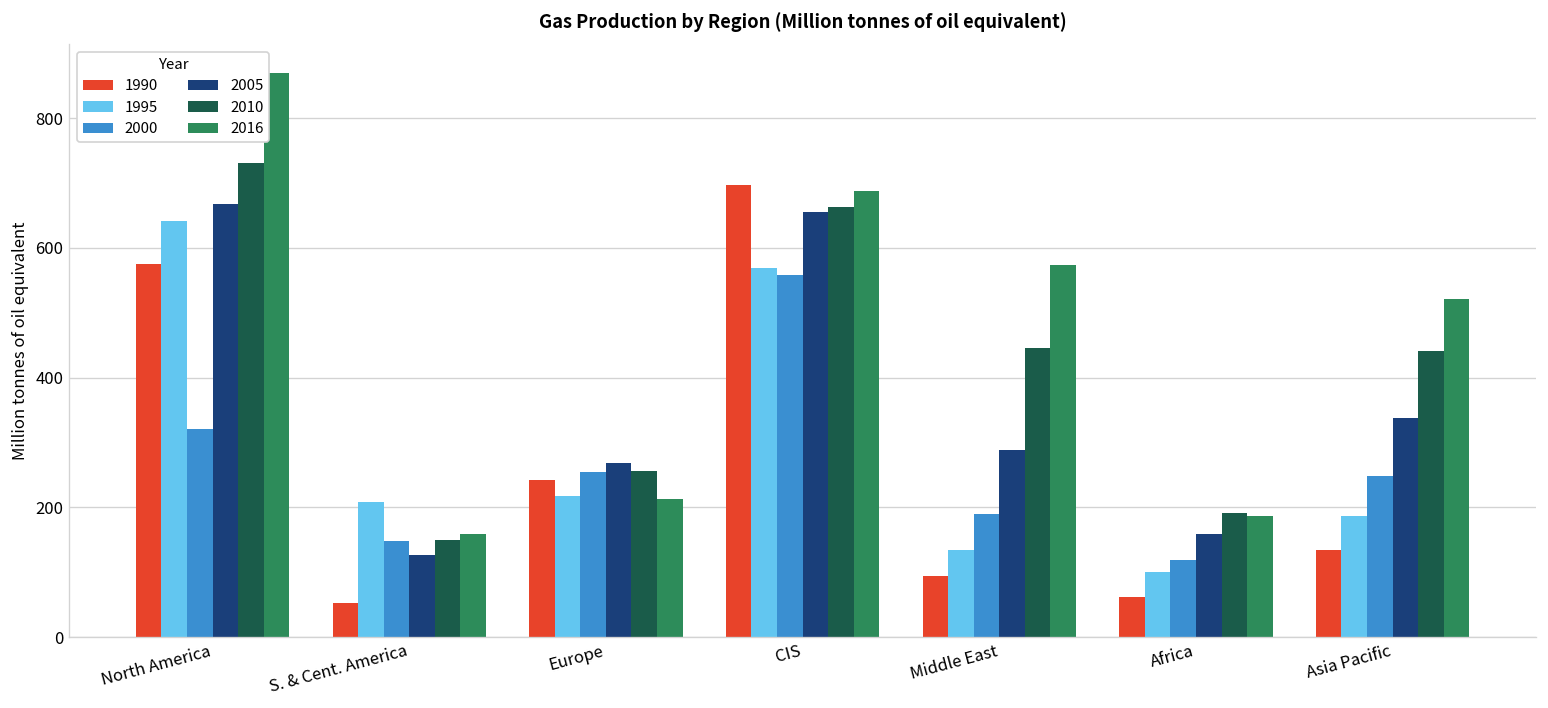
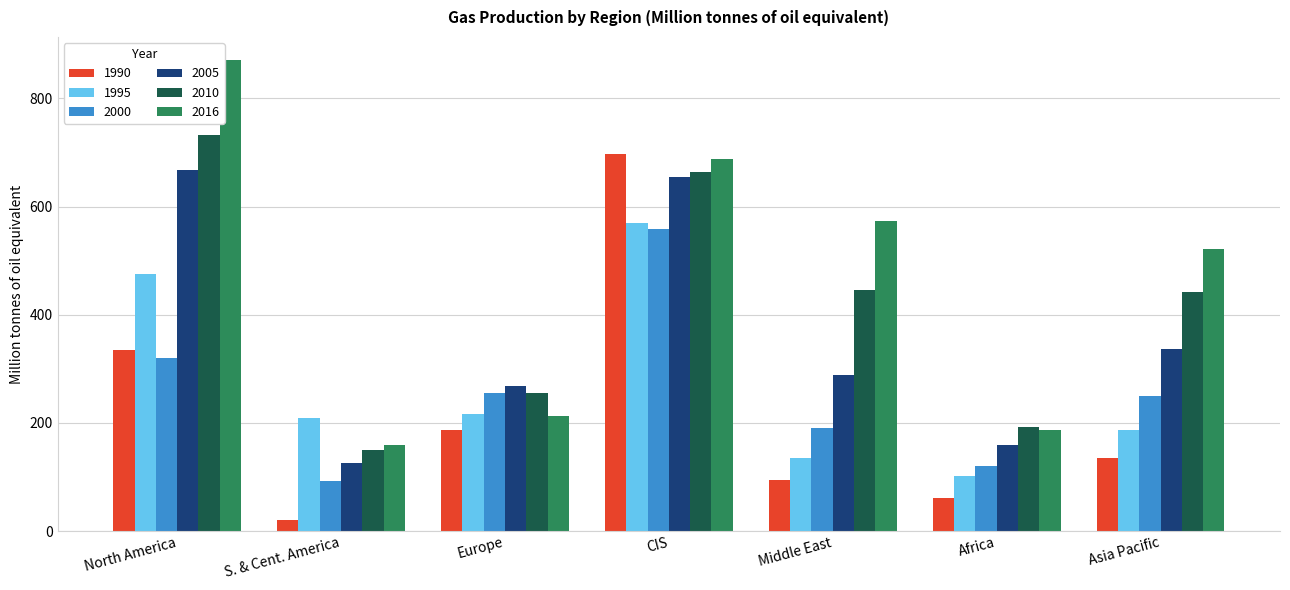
  {
    "1990": {
-     "North America": 580,
-     "S. & Cent. America": 50,
-     "Europe": 240,
+     "North America": 330,
+     "S. & Cent. America": 20,
+     "Europe": 190,
      "CIS": 700,
      "Middle East": 90,
      "Africa": 60,
      "Asia Pacific": 130
    },
    "1995": {
-     "North America": 640,
+     "North America": 480,
      "S. & Cent. America": 210,
      "Europe": 220,
      "CIS": 570,
      "Middle East": 130,
      "Africa": 100,
      "Asia Pacific": 190
    },
    "2000": {
      "North America": 320,
-     "S. & Cent. America": 150,
+     "S. & Cent. America": 90,
      "Europe": 250,
      "CIS": 560,
      "Middle East": 190,
      "Africa": 120,
      "Asia Pacific": 250
    }
  }
